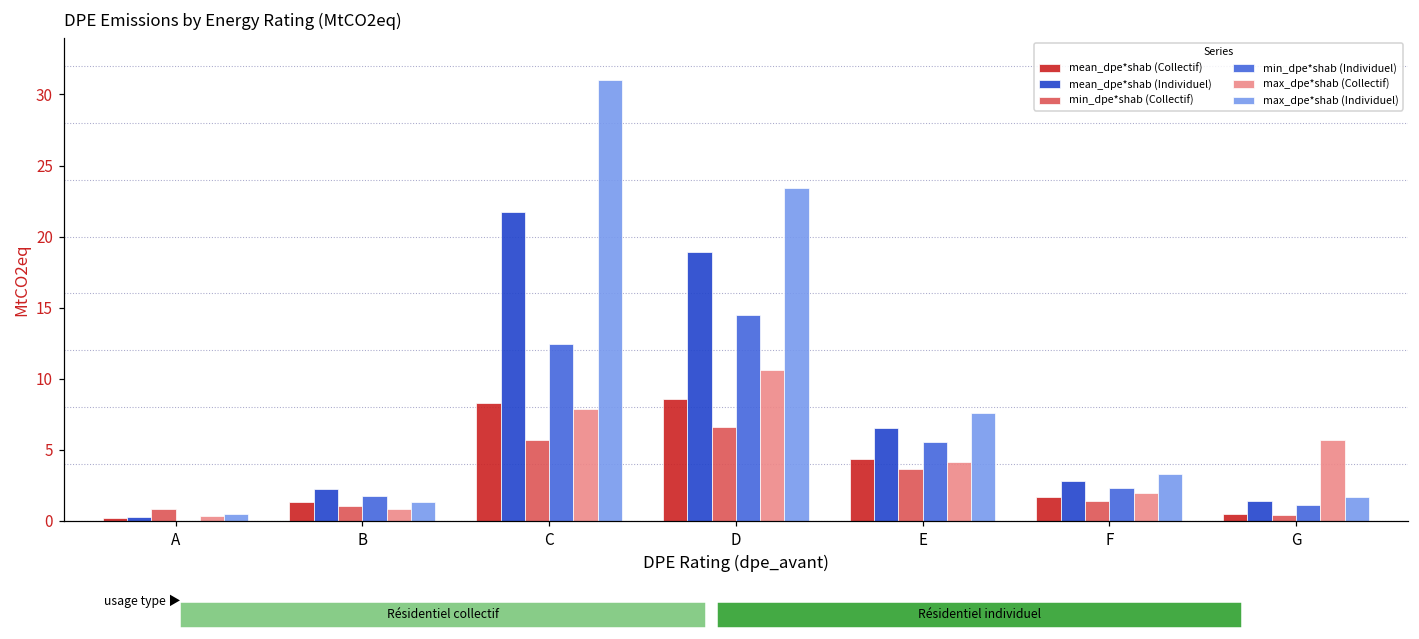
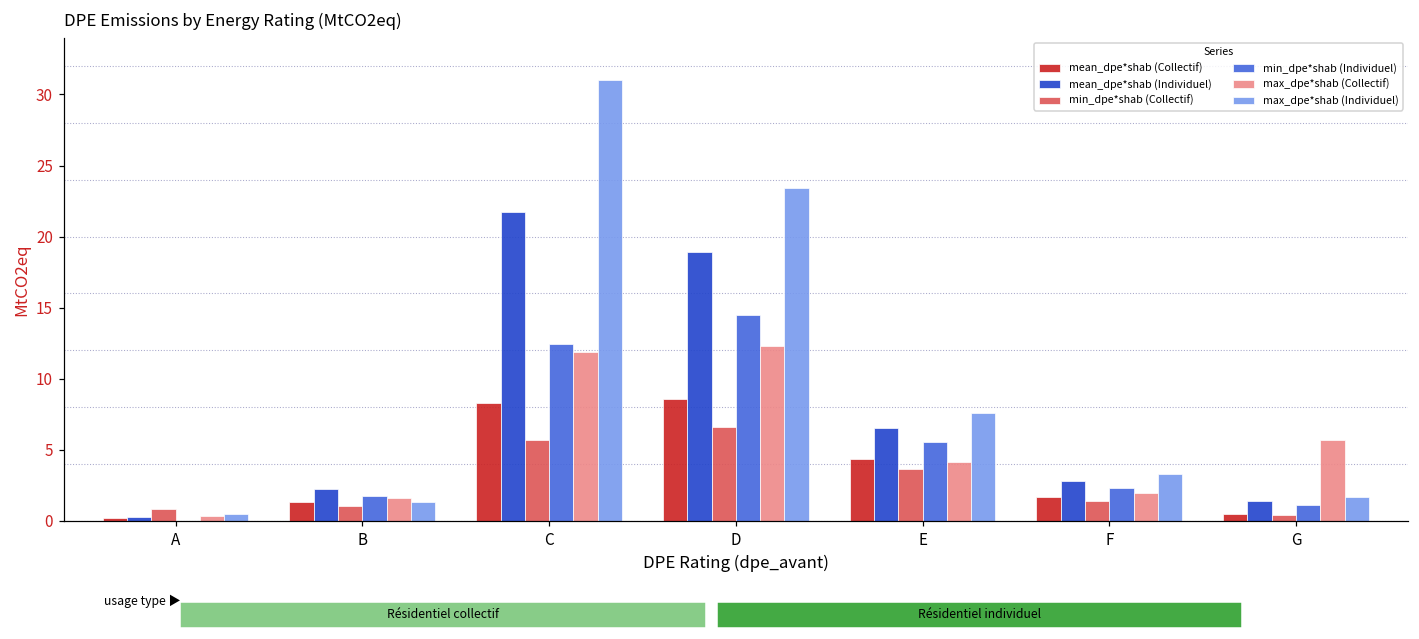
  {
    "mean_dpe*shab (Collectif)": {
      "B": 1.3,
      "C": 8.3,
      "D": 8.6,
      "E": 4.4,
      "F": 1.7,
      "G": 0.5
    },
    "min_dpe*shab (Collectif)": {
      "A": 0.8,
      "B": 1.0,
      "C": 5.7,
      "D": 6.6,
      "E": 3.7,
      "F": 1.4,
      "G": 0.4
    },
    "max_dpe*shab (Collectif)": {
      "A": 0.4,
-     "B": 0.8,
-     "C": 7.8,
-     "D": 10.6,
+     "B": 1.6,
+     "C": 11.9,
+     "D": 12.3,
      "E": 4.1,
      "F": 2.0,
      "G": 5.7
    },
    "max_dpe*shab (Individuel)": {
      "A": 0.5,
      "B": 1.3,
      "C": 31.0,
      "D": 23.4,
      "E": 7.6,
      "F": 3.3,
      "G": 1.6
    }
  }
